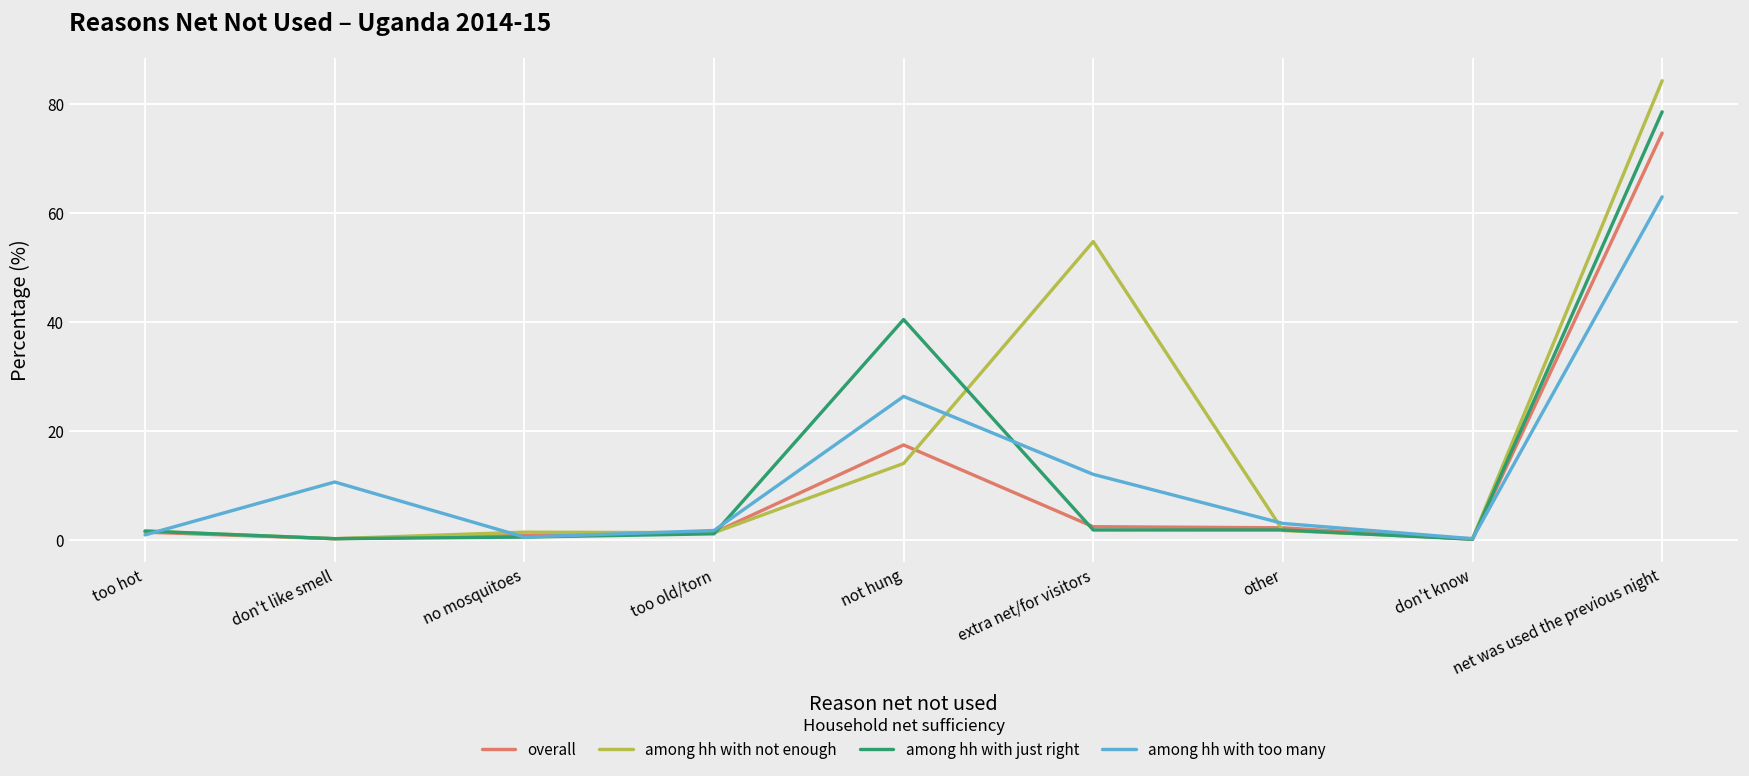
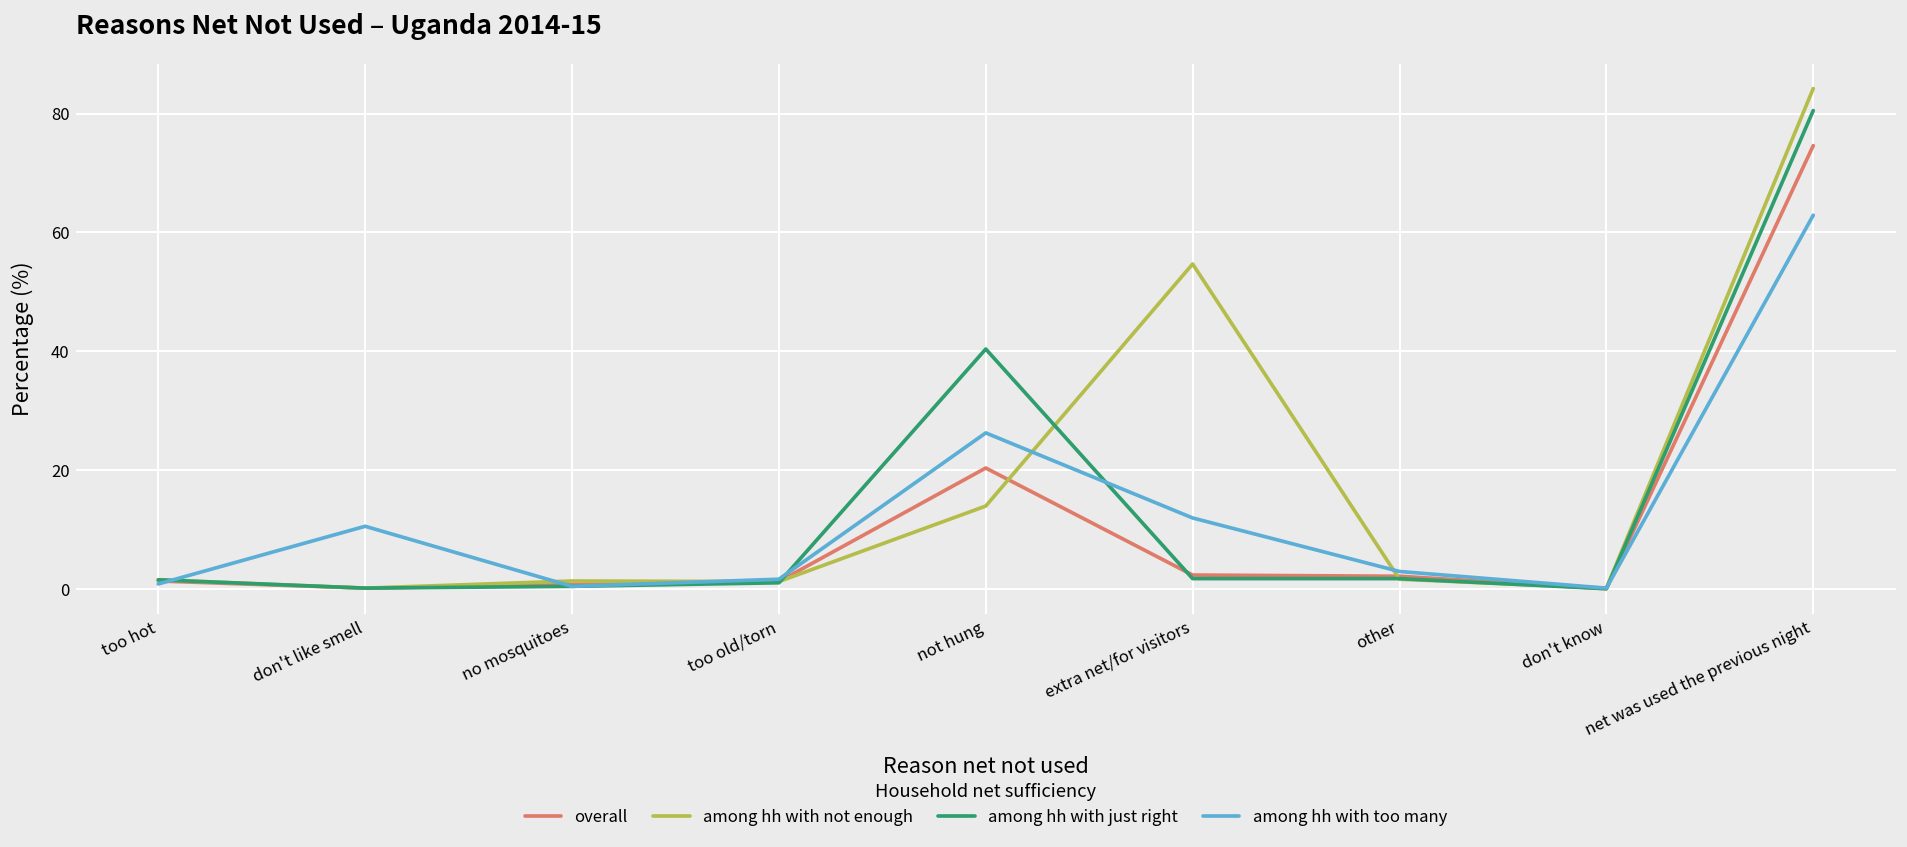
  {
    "overall": {
-     "not hung": 17,
+     "not hung": 20,
      "extra net/for visitors": 2,
      "net was used the previous night": 75
    },
    "among hh with not enough": {
      "no mosquitoes": 1,
      "not hung": 14,
      "extra net/for visitors": 55,
      "net was used the previous night": 84
    },
    "among hh with just right": {
      "not hung": 40,
      "extra net/for visitors": 2,
-     "net was used the previous night": 79
+     "net was used the previous night": 81
    },
    "among hh with too many": {
      "don't like smell": 11,
      "not hung": 26,
      "extra net/for visitors": 12,
      "other": 3,
      "net was used the previous night": 63
    }
  }
